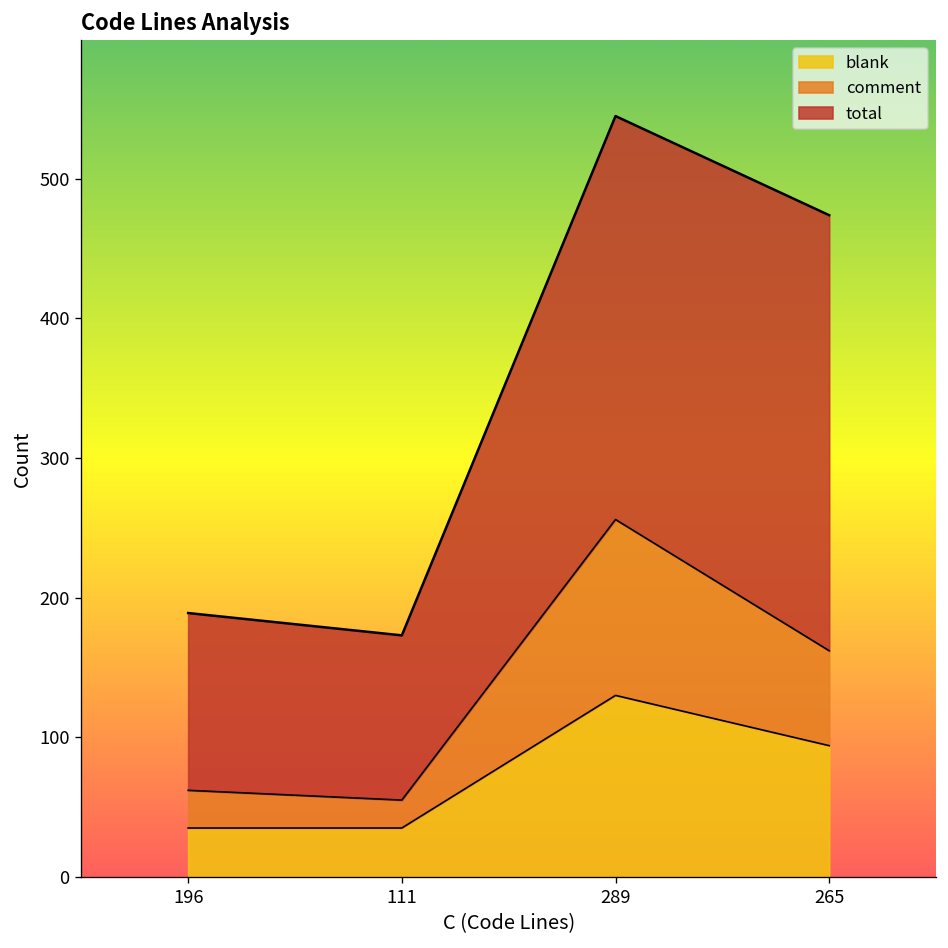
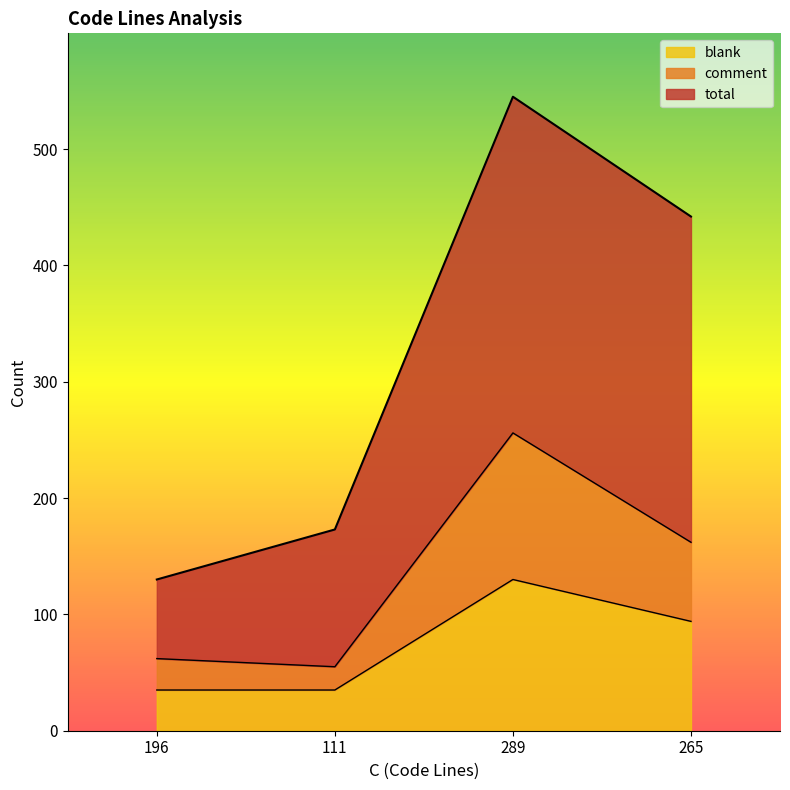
  {
    "total": {
-     "196": 189,
+     "196": 130,
      "111": 173,
      "289": 545,
-     "265": 474
+     "265": 442
    },
    "comment": {
      "196": 62,
      "111": 55,
      "289": 256,
      "265": 162
    },
    "blank": {
      "196": 35,
      "111": 35,
      "289": 130,
      "265": 94
    }
  }
